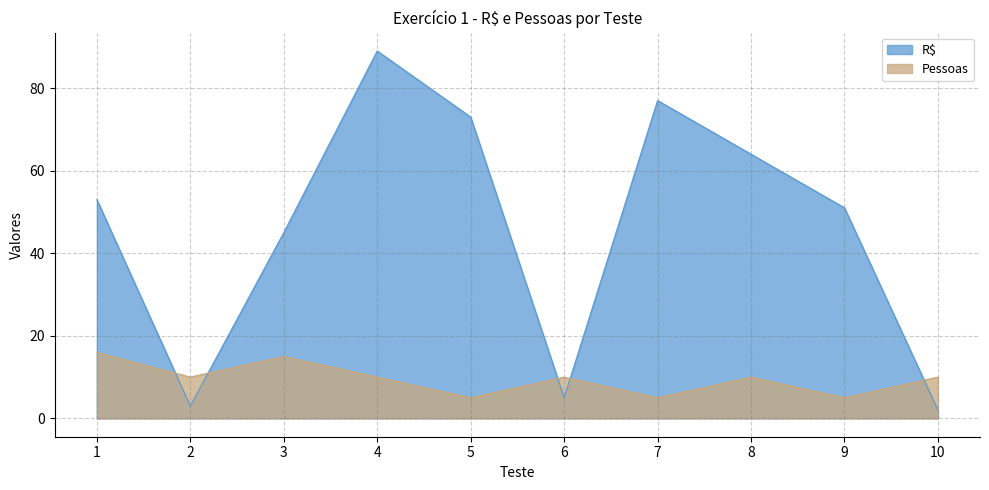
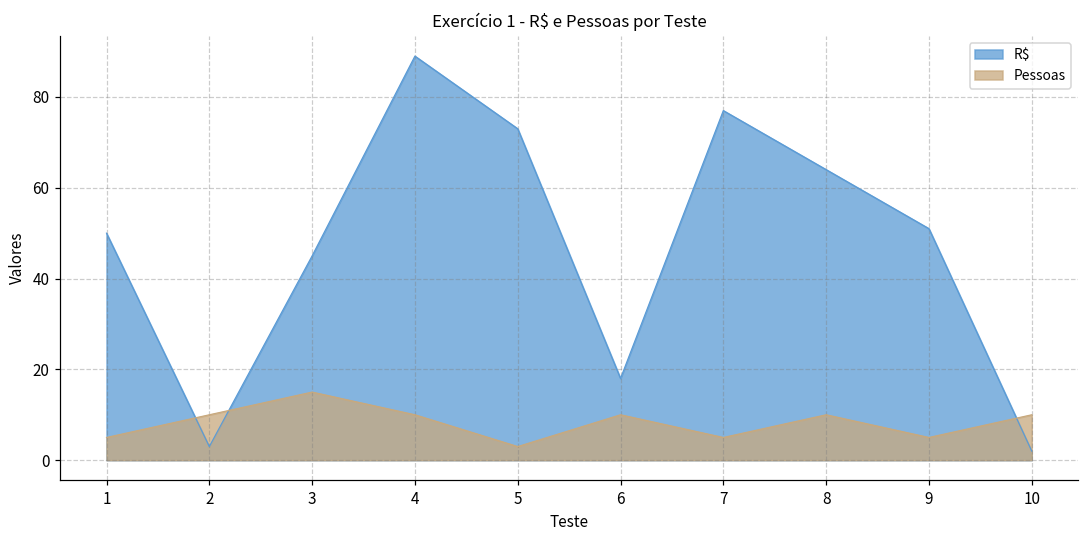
  {
    "R$": {
-     "1": 53,
+     "1": 50,
      "2": 3,
      "3": 45,
      "4": 89,
      "5": 73,
-     "6": 5,
+     "6": 18,
      "7": 77,
      "8": 64,
      "9": 51,
      "10": 2
    },
    "Pessoas": {
-     "1": 16,
+     "1": 5,
      "2": 10,
      "3": 15,
      "4": 10,
-     "5": 5,
+     "5": 3,
      "6": 10,
      "7": 5,
      "8": 10,
      "9": 5,
      "10": 10
    }
  }
